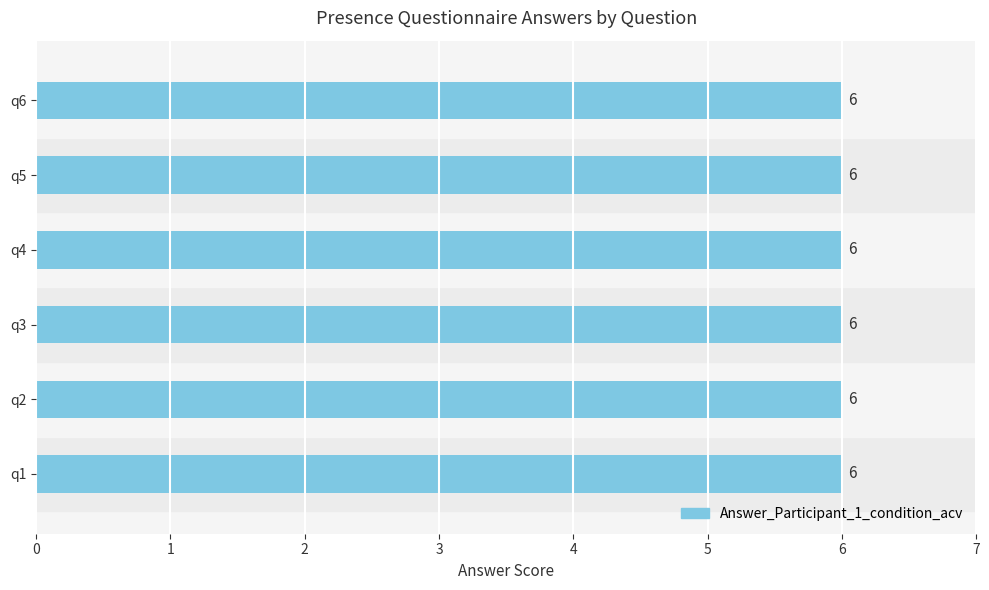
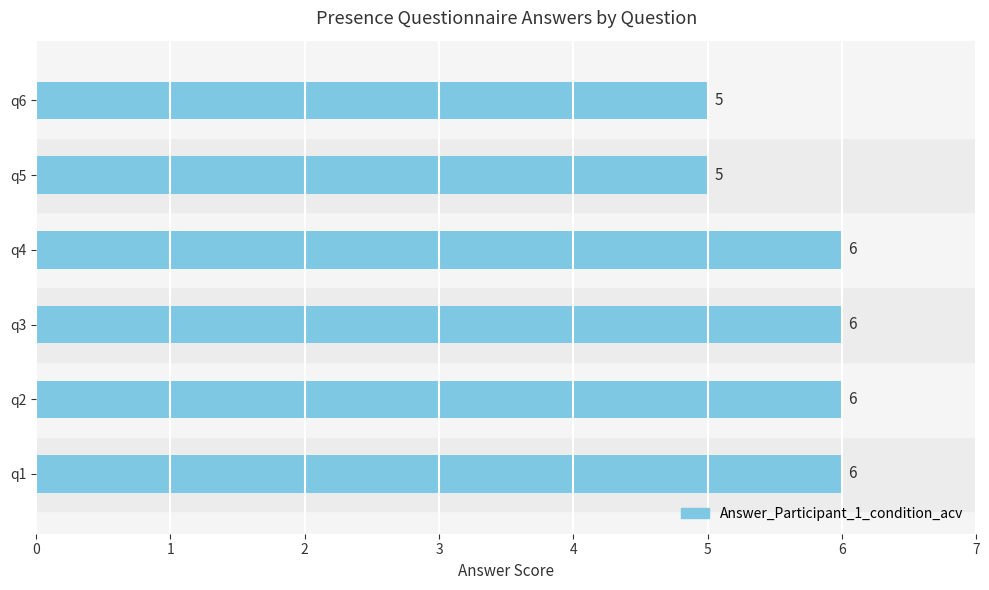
  {
-   "q6": 6,
-   "q5": 6,
+   "q6": 5,
+   "q5": 5,
    "q4": 6,
    "q3": 6,
    "q2": 6,
    "q1": 6
  }
